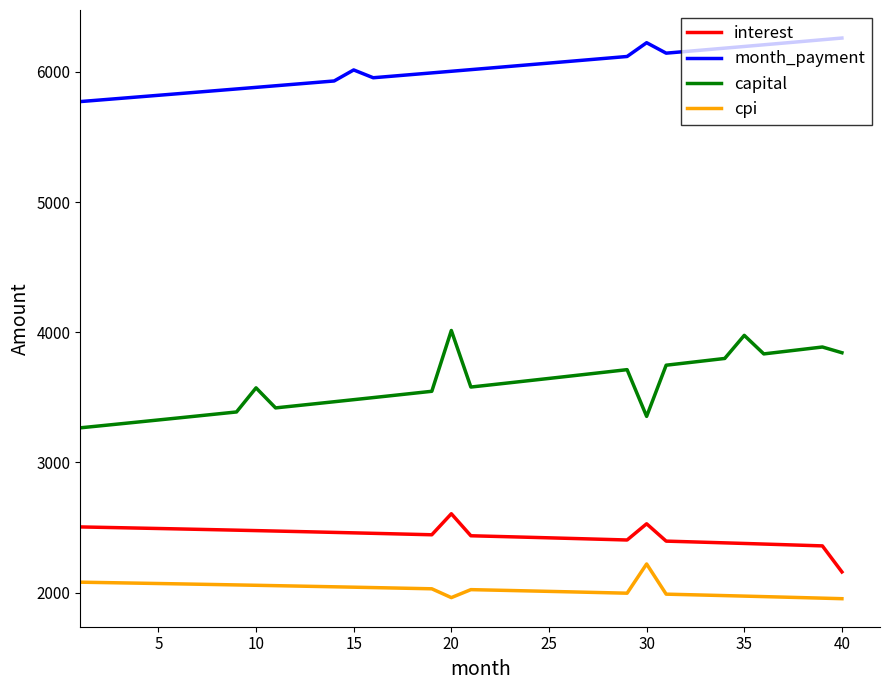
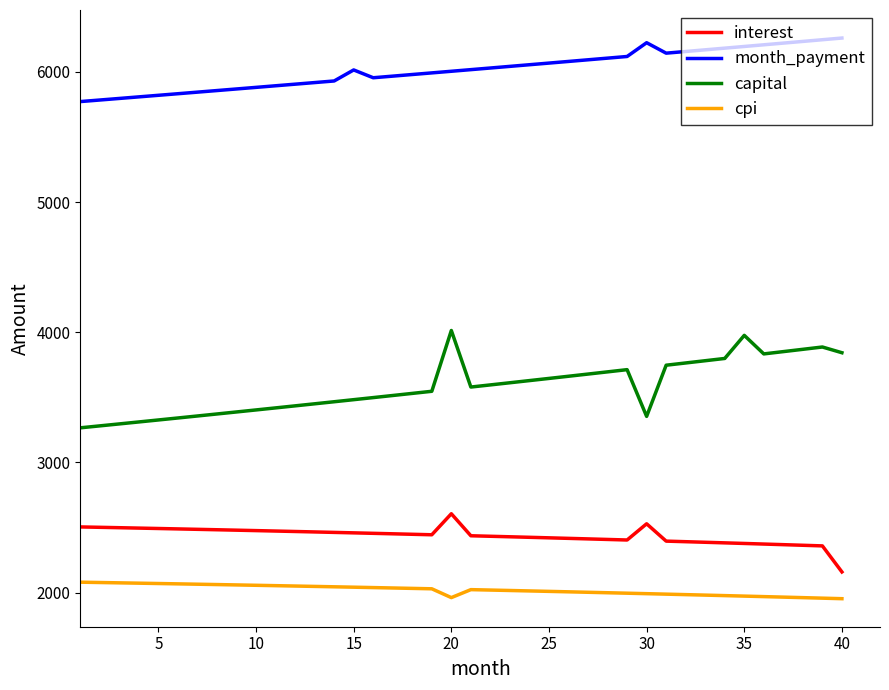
  {
    "interest": {
      "5": 2490,
      "10": 2480,
      "15": 2460,
      "20": 2610,
      "25": 2420,
      "30": 2530,
      "35": 2380,
      "40": 2160
    },
    "month_payment": {
      "5": 5820,
      "10": 5880,
      "15": 6010,
      "20": 6000,
      "25": 6070,
      "30": 6220
    },
    "capital": {
      "5": 3330,
-     "10": 3570,
+     "10": 3400,
      "15": 3480,
      "20": 4010,
      "25": 3650,
      "30": 3350,
      "35": 3980,
      "40": 3840
    },
    "cpi": {
      "5": 2070,
      "10": 2060,
      "15": 2040,
      "20": 1960,
      "25": 2010,
-     "30": 2220,
+     "30": 1990,
      "35": 1970,
      "40": 1950
    }
  }
